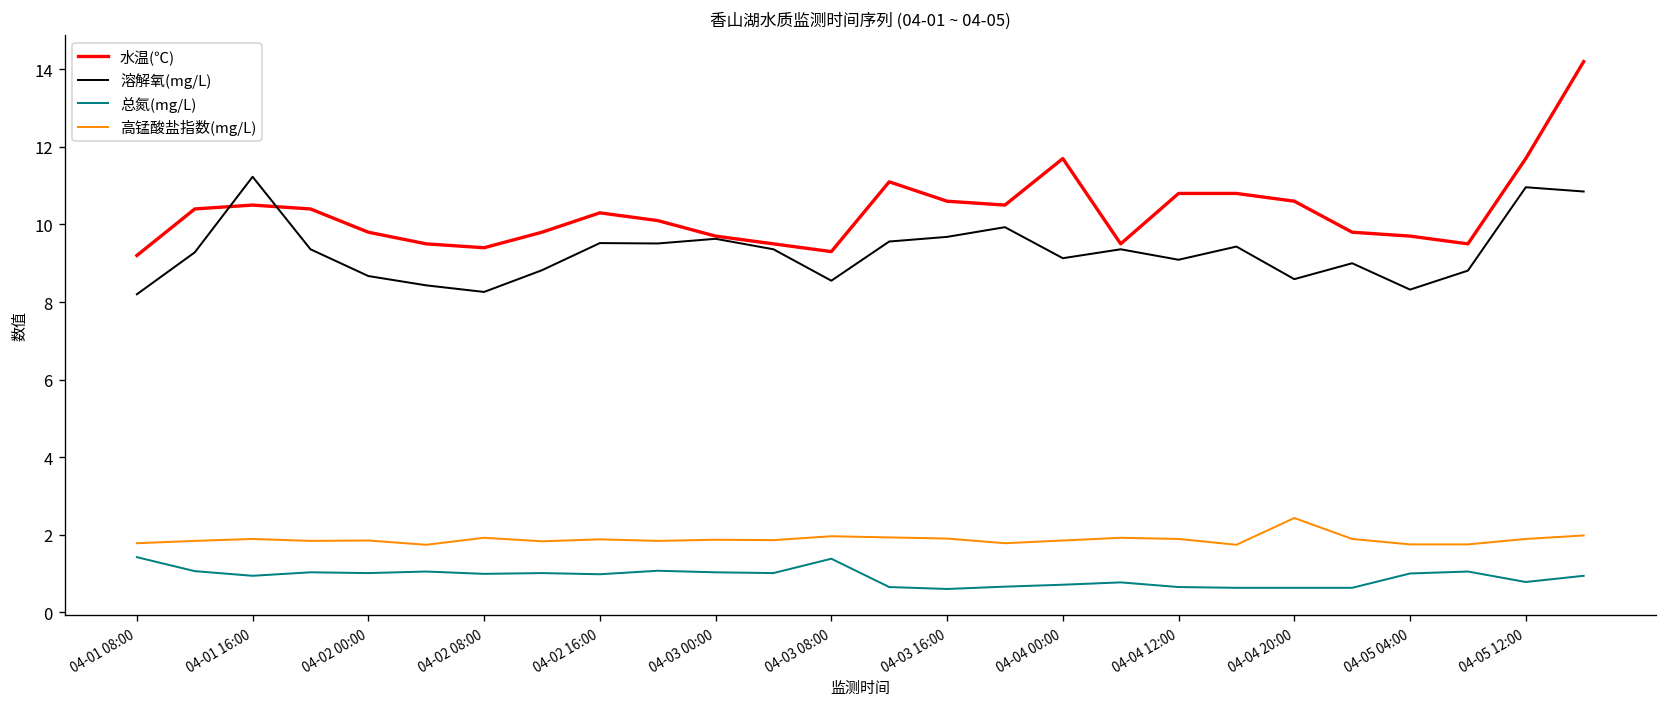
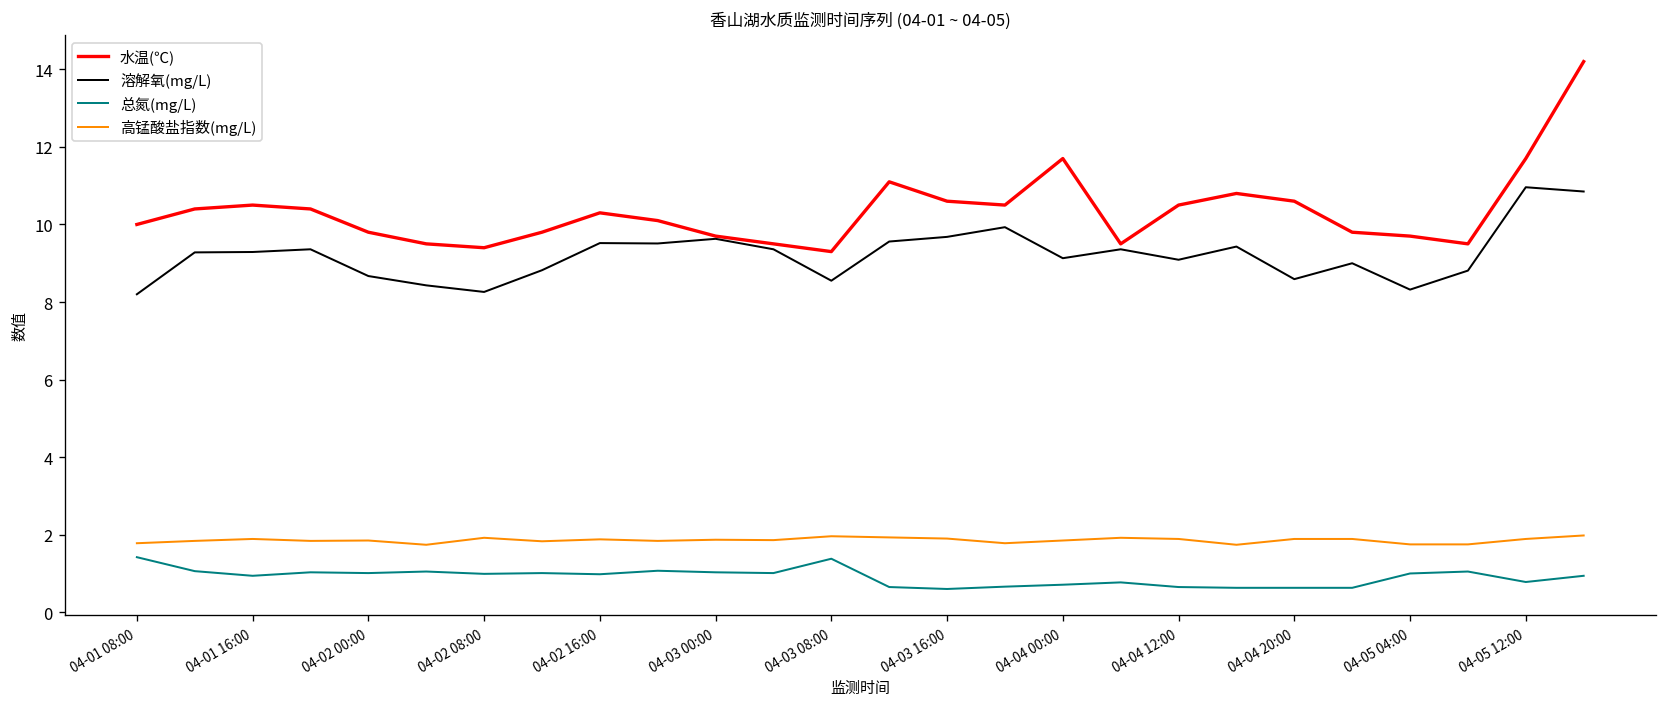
  {
    "水温(℃)": {
-     "04-01 08:00": 9.2,
+     "04-01 08:00": 10.0,
      "04-01 16:00": 10.5,
      "04-02 00:00": 9.8,
      "04-02 08:00": 9.4,
      "04-02 16:00": 10.3,
      "04-03 08:00": 9.3,
      "04-03 16:00": 10.6,
      "04-04 00:00": 11.7,
-     "04-04 12:00": 10.8,
+     "04-04 12:00": 10.5,
      "04-04 20:00": 10.6,
      "04-05 04:00": 9.7,
      "04-05 12:00": 11.7
    },
    "溶解氧(mg/L)": {
      "04-01 08:00": 8.2,
-     "04-01 16:00": 11.2,
+     "04-01 16:00": 9.3,
      "04-02 00:00": 8.7,
      "04-02 08:00": 8.3,
      "04-02 16:00": 9.5,
      "04-03 08:00": 8.6,
      "04-03 16:00": 9.7,
      "04-04 00:00": 9.1,
      "04-04 12:00": 9.1,
      "04-04 20:00": 8.6,
      "04-05 04:00": 8.3,
      "04-05 12:00": 11.0
    },
    "总氮(mg/L)": {
      "04-01 08:00": 1.4,
      "04-01 16:00": 0.9,
      "04-02 00:00": 1.0,
      "04-02 08:00": 1.0,
      "04-02 16:00": 1.0,
      "04-03 00:00": 1.0,
      "04-03 08:00": 1.4,
      "04-03 16:00": 0.6,
      "04-04 00:00": 0.7,
      "04-04 12:00": 0.7,
      "04-04 20:00": 0.6,
      "04-05 04:00": 1.0,
      "04-05 12:00": 0.8
    },
    "高锰酸盐指数(mg/L)": {
      "04-01 08:00": 1.8,
      "04-01 16:00": 1.9,
      "04-02 00:00": 1.9,
      "04-02 08:00": 1.9,
      "04-02 16:00": 1.9,
      "04-03 00:00": 1.9,
      "04-03 08:00": 2.0,
      "04-03 16:00": 1.9,
      "04-04 00:00": 1.9,
      "04-04 12:00": 1.9,
-     "04-04 20:00": 2.4,
+     "04-04 20:00": 1.9,
      "04-05 04:00": 1.8,
      "04-05 12:00": 1.9
    }
  }
